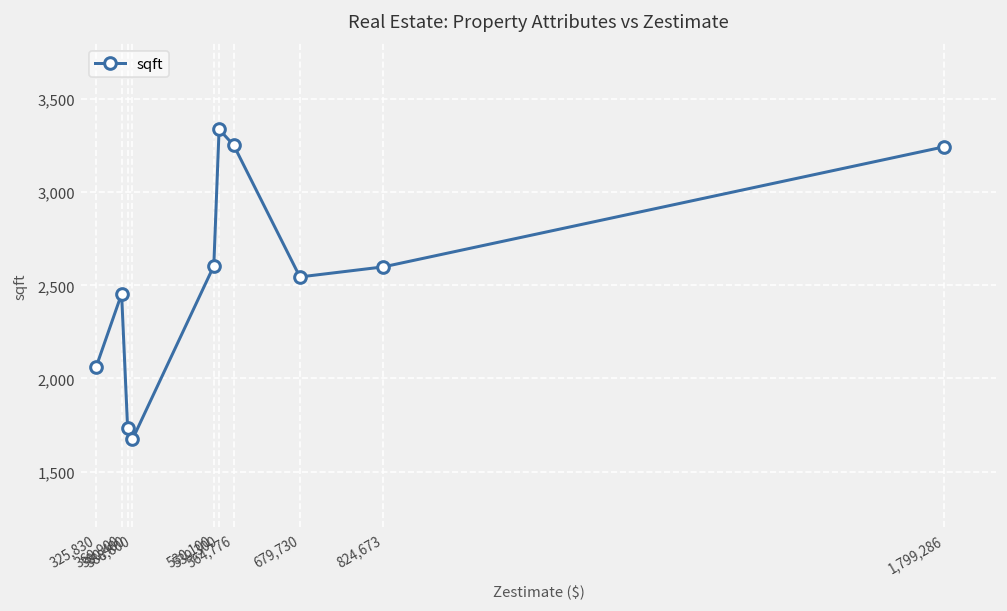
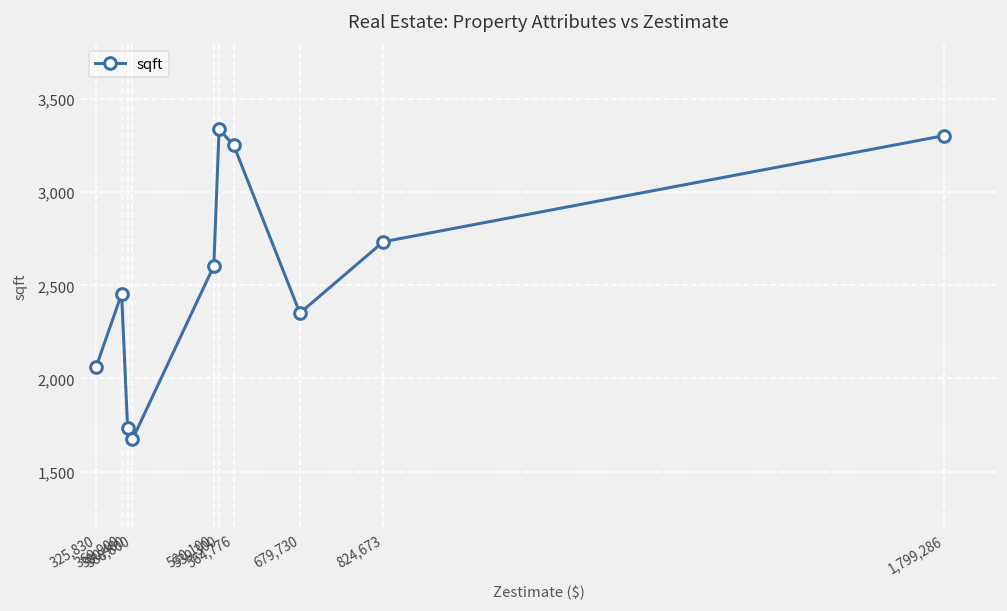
  {
    "325,830": "2,060",
    "369,900": "2,450",
    "380,400": "1,730",
    "388,800": "1,670",
    "530,100": "2,600",
    "539,300": "3,340",
    "564,776": "3,250",
-   "679,730": "2,550",
-   "824,673": "2,600",
-   "1,799,286": "3,240"
+   "679,730": "2,350",
+   "824,673": "2,730",
+   "1,799,286": "3,300"
  }
